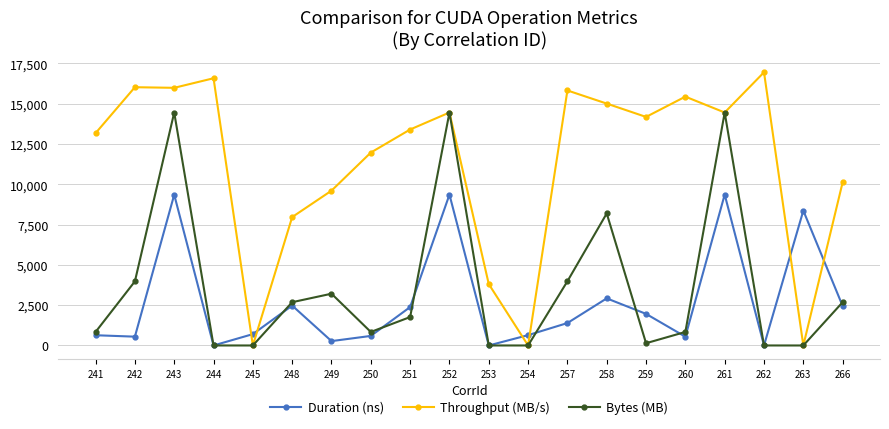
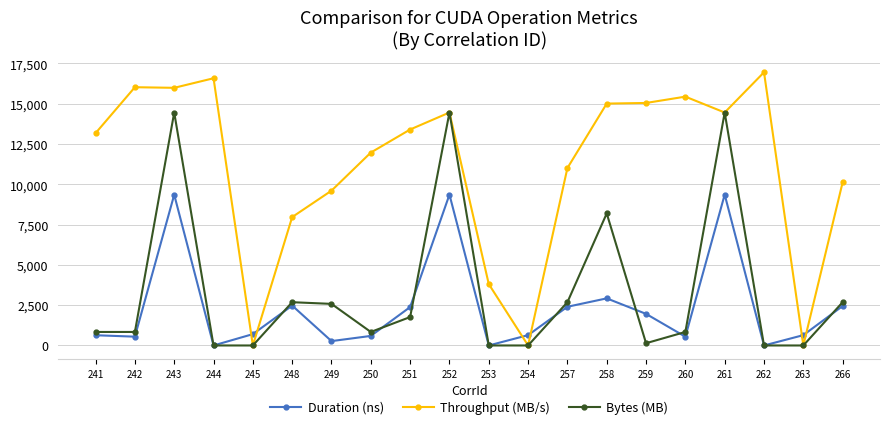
  {
    "Duration (ns)": {
      "241": "600",
      "242": "500",
      "243": "9,400",
      "245": "700",
      "248": "2,500",
      "249": "300",
      "250": "600",
      "251": "2,400",
      "252": "9,400",
      "254": "600",
-     "257": "1,400",
+     "257": "2,400",
      "258": "2,900",
      "259": "2,000",
      "260": "500",
      "261": "9,400",
-     "263": "8,400",
+     "263": "600",
      "266": "2,400"
    },
    "Throughput (MB/s)": {
      "241": "13,200",
      "242": "16,000",
      "243": "16,000",
      "244": "16,600",
      "248": "8,000",
      "249": "9,600",
      "250": "12,000",
      "251": "13,400",
      "253": "3,800",
-     "257": "15,800",
+     "257": "11,000",
      "258": "15,000",
-     "259": "14,200",
+     "259": "15,000",
      "260": "15,400",
      "262": "16,900",
      "266": "10,100"
    },
    "Bytes (MB)": {
      "241": "800",
-     "242": "4,000",
+     "242": "800",
      "243": "14,500",
      "248": "2,700",
-     "249": "3,200",
+     "249": "2,600",
      "250": "800",
      "251": "1,800",
-     "257": "4,000",
+     "257": "2,700",
      "258": "8,200",
      "259": "100",
      "260": "800",
      "266": "2,700"
    }
  }
